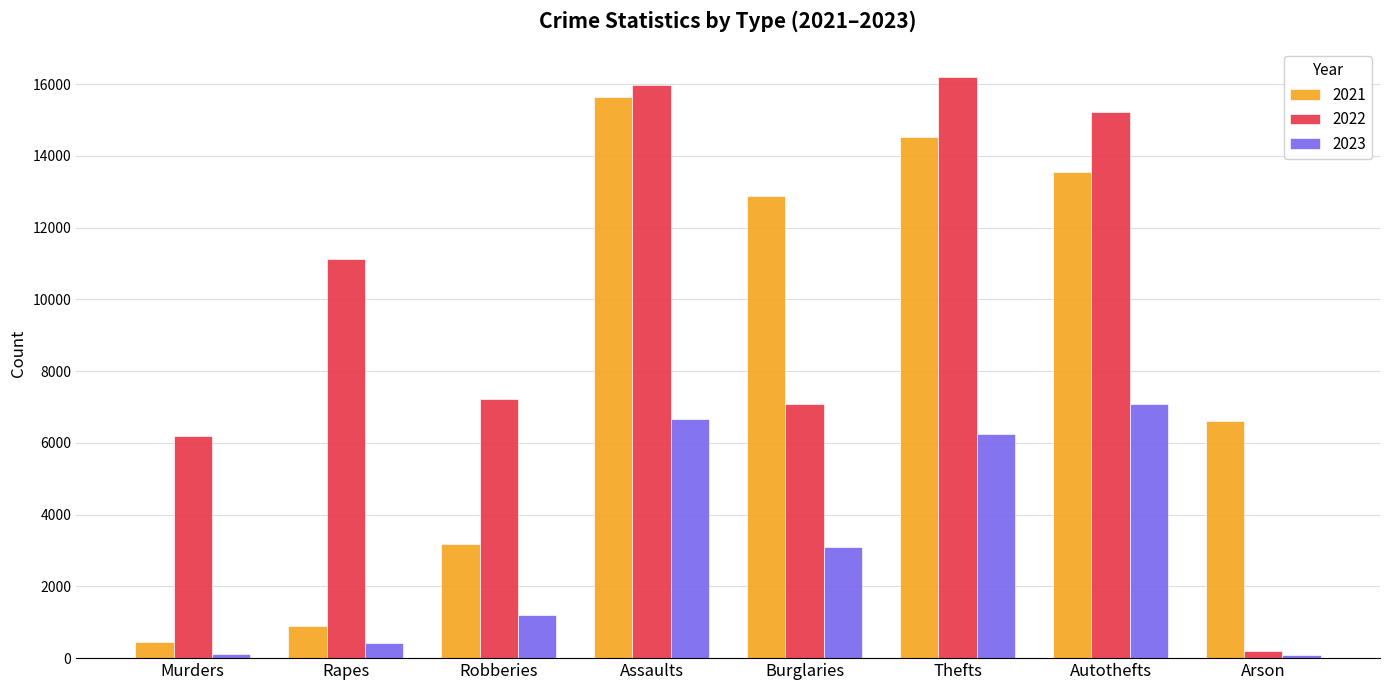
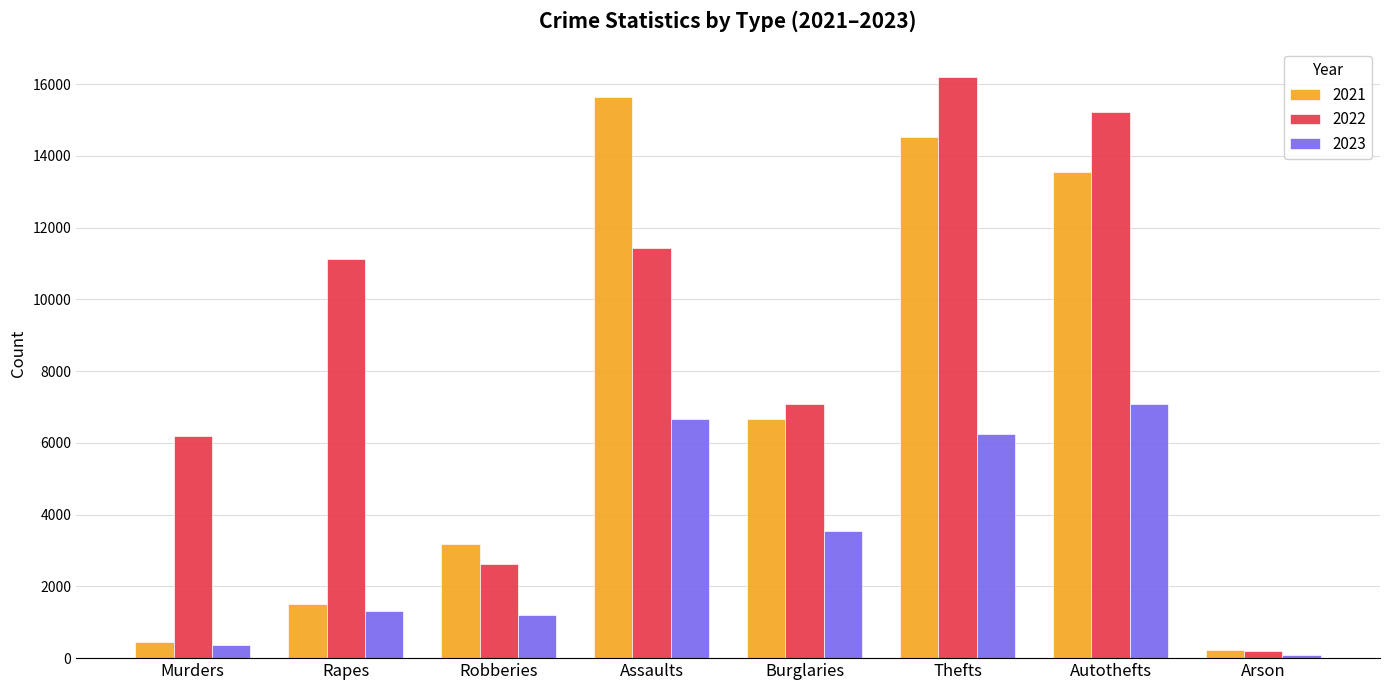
  {
    "2021": {
      "Murders": 500,
-     "Rapes": 900,
+     "Rapes": 1500,
      "Robberies": 3200,
      "Assaults": 15700,
-     "Burglaries": 12900,
+     "Burglaries": 6700,
      "Thefts": 14500,
      "Autothefts": 13500,
-     "Arson": 6600
+     "Arson": 200
    },
    "2022": {
      "Murders": 6200,
      "Rapes": 11100,
-     "Robberies": 7200,
-     "Assaults": 16000,
+     "Robberies": 2600,
+     "Assaults": 11400,
      "Burglaries": 7100,
      "Thefts": 16200,
      "Autothefts": 15200,
      "Arson": 200
    },
    "2023": {
-     "Murders": 100,
-     "Rapes": 400,
+     "Murders": 400,
+     "Rapes": 1300,
      "Robberies": 1200,
      "Assaults": 6700,
-     "Burglaries": 3100,
+     "Burglaries": 3600,
      "Thefts": 6300,
      "Autothefts": 7100,
      "Arson": 100
    }
  }
